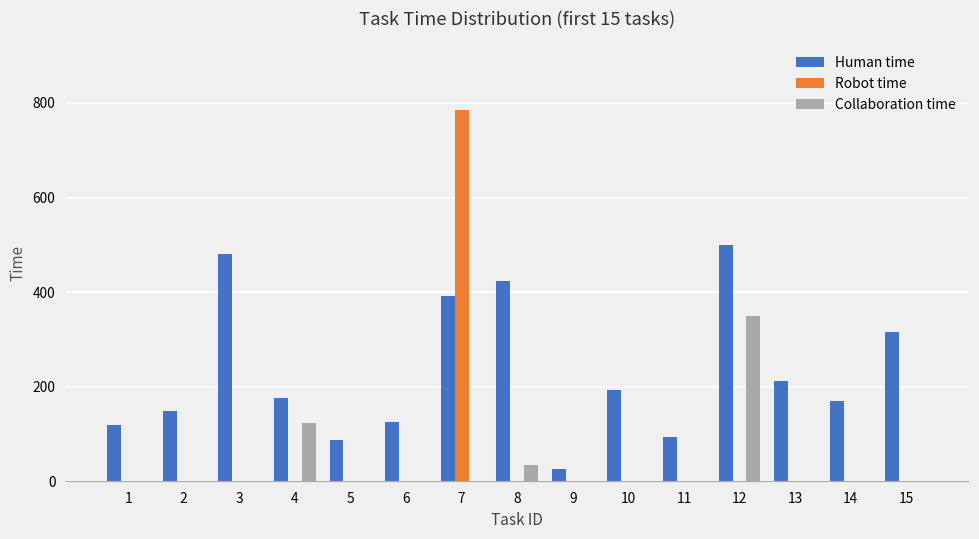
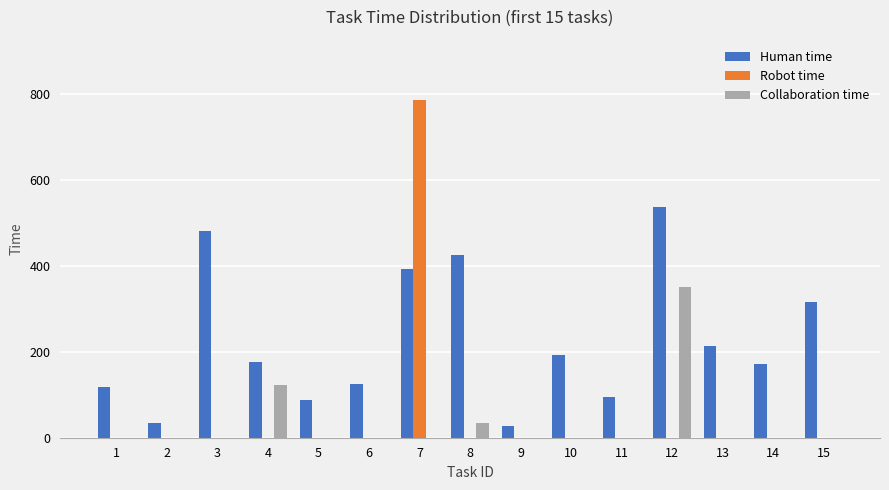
  {
    "Human time": {
      "1": 120,
-     "2": 150,
+     "2": 30,
      "3": 480,
      "4": 180,
      "5": 90,
      "6": 130,
      "7": 390,
      "8": 420,
      "9": 30,
      "10": 190,
      "11": 100,
-     "12": 500,
+     "12": 540,
      "13": 210,
      "14": 170,
      "15": 320
    },
    "Robot time": {
      "1": 0,
      "2": 0,
      "3": 0,
      "4": 0,
      "5": 0,
      "6": 0,
      "7": 780,
      "8": 0,
      "9": 0,
      "10": 0,
      "11": 0,
      "12": 0,
      "13": 0,
      "14": 0,
      "15": 0
    },
    "Collaboration time": {
      "1": 0,
      "2": 0,
      "3": 0,
      "4": 120,
      "5": 0,
      "6": 0,
      "7": 0,
      "8": 40,
      "9": 0,
      "10": 0,
      "11": 0,
      "12": 350,
      "13": 0,
      "14": 0,
      "15": 0
    }
  }
